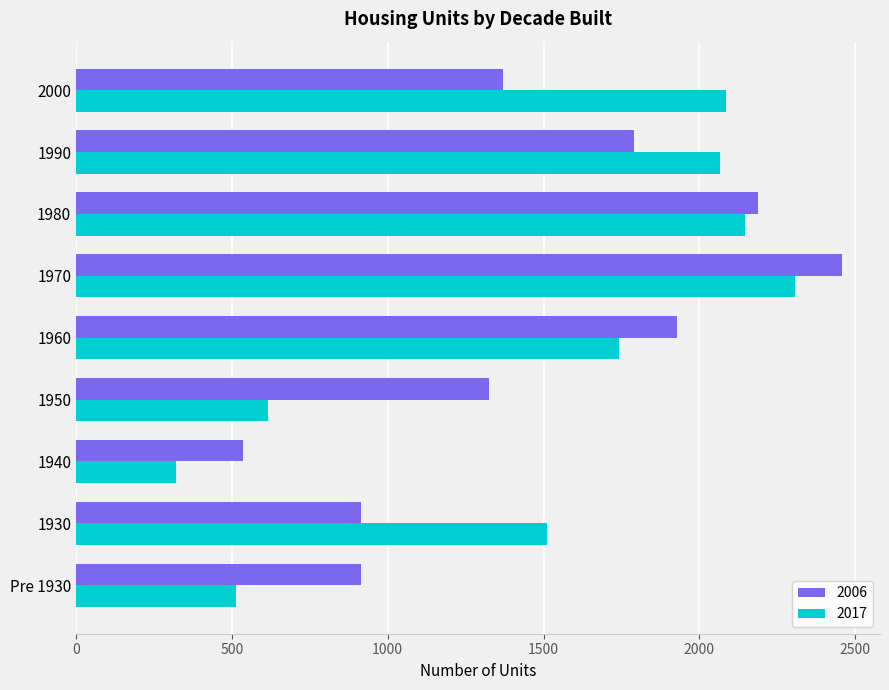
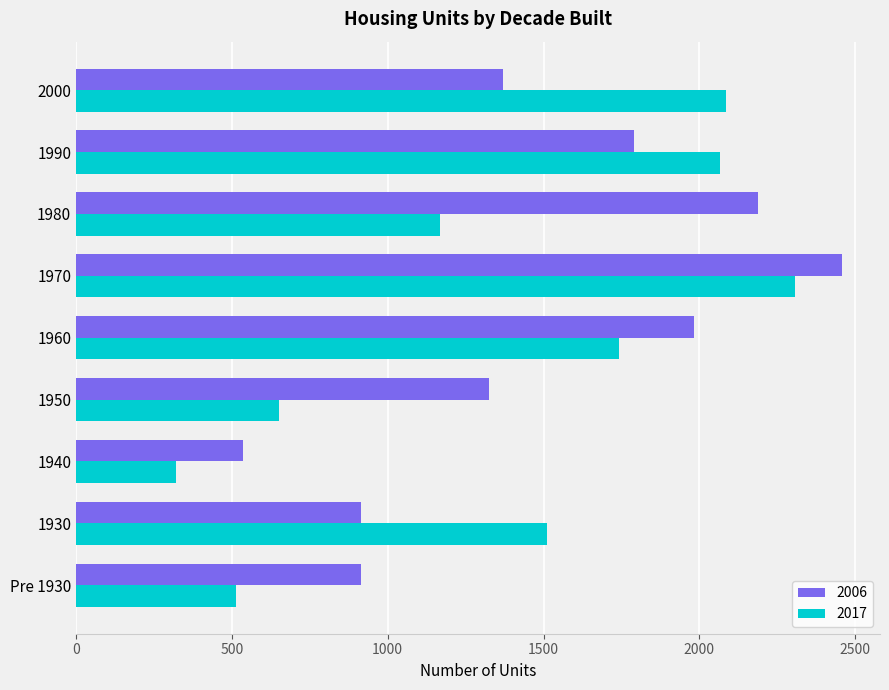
  {
    "2006": {
      "2000": 1370,
      "1990": 1790,
      "1980": 2190,
      "1970": 2460,
-     "1960": 1930,
+     "1960": 1980,
      "1950": 1320,
      "1940": 540,
      "1930": 910,
      "Pre 1930": 920
    },
    "2017": {
      "2000": 2090,
      "1990": 2070,
-     "1980": 2150,
+     "1980": 1170,
      "1970": 2310,
      "1960": 1740,
-     "1950": 620,
+     "1950": 650,
      "1940": 320,
      "1930": 1510,
      "Pre 1930": 510
    }
  }
